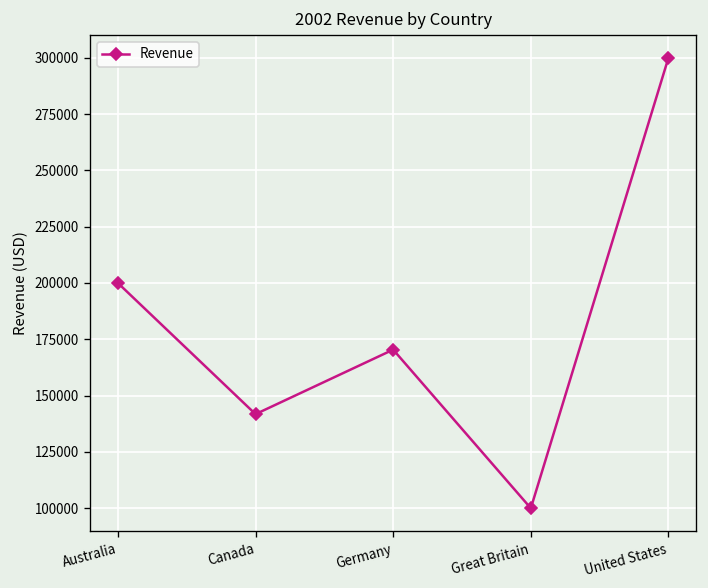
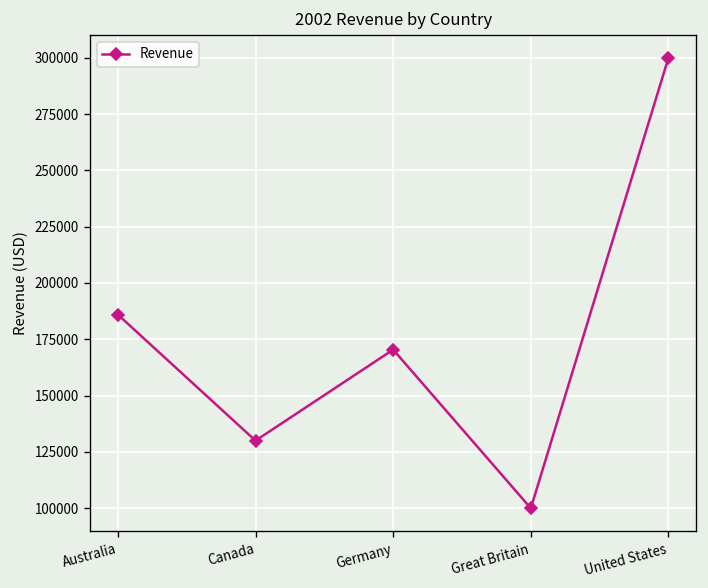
  {
-   "Australia": 200000,
-   "Canada": 142000,
+   "Australia": 186000,
+   "Canada": 130000,
    "Germany": 170000,
    "Great Britain": 100000,
    "United States": 300000
  }
